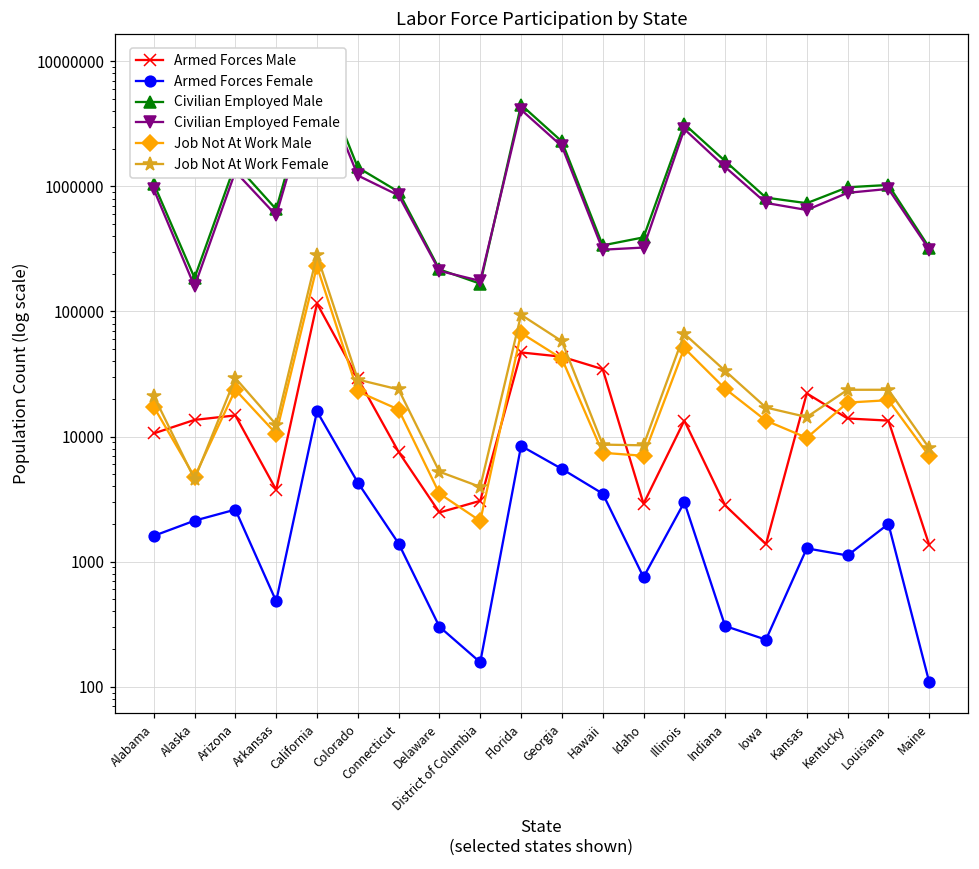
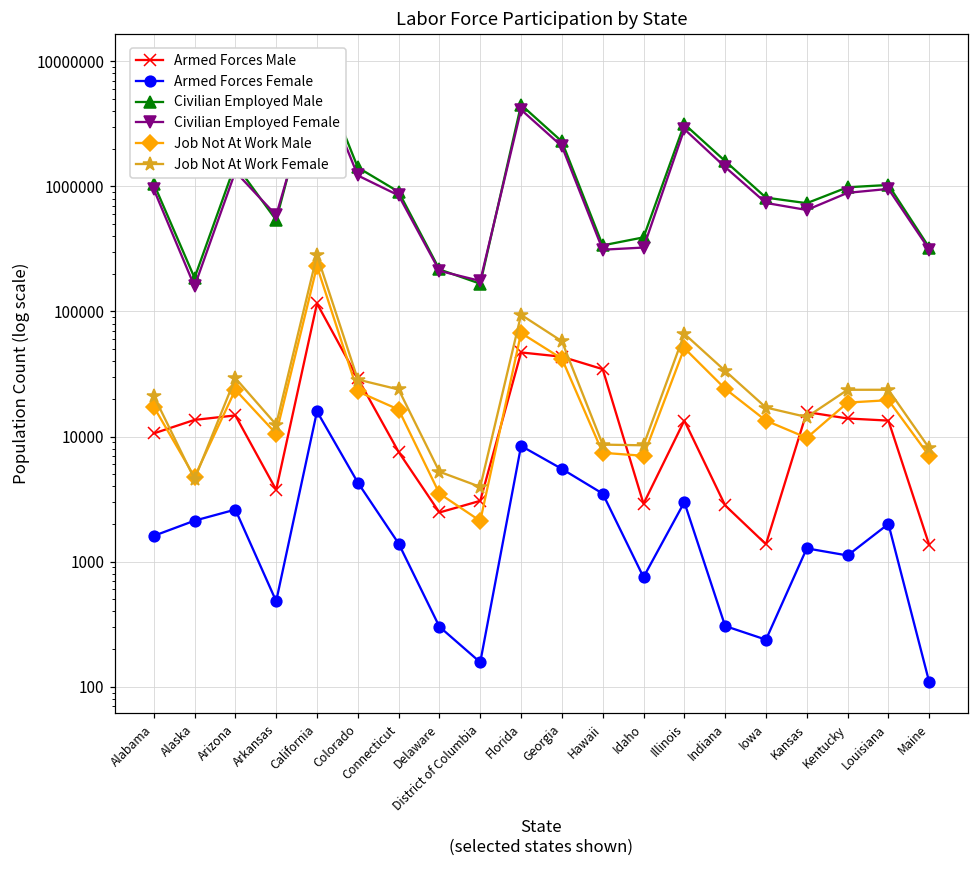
  {
    "Armed Forces Male": {
      "Alabama": 11000,
      "Alaska": 14000,
      "Arizona": 15000,
      "Arkansas": 3800,
      "California": 120000,
      "Connecticut": 8000,
      "Delaware": 2500,
      "District of Columbia": 3100,
      "Florida": 47000,
      "Hawaii": 35000,
      "Idaho": 2900,
      "Illinois": 13000,
      "Indiana": 2800,
      "Iowa": 1400,
-     "Kansas": 22000,
+     "Kansas": 16000,
      "Kentucky": 14000,
      "Louisiana": 13000,
      "Maine": 1400
    },
    "Armed Forces Female": {
      "Alabama": 1600,
      "Alaska": 2100,
      "Arizona": 2600,
      "Arkansas": 480,
      "California": 16000,
      "Colorado": 4300,
      "Connecticut": 1400,
      "Delaware": 300,
      "District of Columbia": 160,
      "Florida": 8000,
      "Georgia": 6000,
      "Hawaii": 3500,
      "Idaho": 800,
      "Illinois": 3000,
      "Indiana": 310,
      "Iowa": 240,
      "Kansas": 1300,
      "Kentucky": 1100,
      "Louisiana": 2000,
      "Maine": 110
    },
    "Civilian Employed Male": {
      "Alabama": 1100000,
      "Alaska": 190000,
-     "Arkansas": 700000,
+     "Arkansas": 500000,
      "Colorado": 1400000,
      "Connecticut": 900000,
      "Florida": 4500000,
      "Georgia": 2300000,
      "Hawaii": 340000,
      "Idaho": 390000,
      "Illinois": 3100000,
      "Indiana": 1600000,
      "Iowa": 800000,
      "Kansas": 700000,
      "Kentucky": 1000000,
      "Louisiana": 1000000
    },
    "Civilian Employed Female": {
      "Alabama": 900000,
      "Alaska": 160000,
      "Arkansas": 600000,
      "Colorado": 1200000,
      "Connecticut": 800000,
      "Florida": 4100000,
      "Georgia": 2100000,
      "Hawaii": 310000,
      "Idaho": 320000,
      "Illinois": 2900000,
      "Indiana": 1400000,
      "Iowa": 700000,
      "Kansas": 600000,
      "Kentucky": 900000,
      "Louisiana": 1000000
    }
  }
